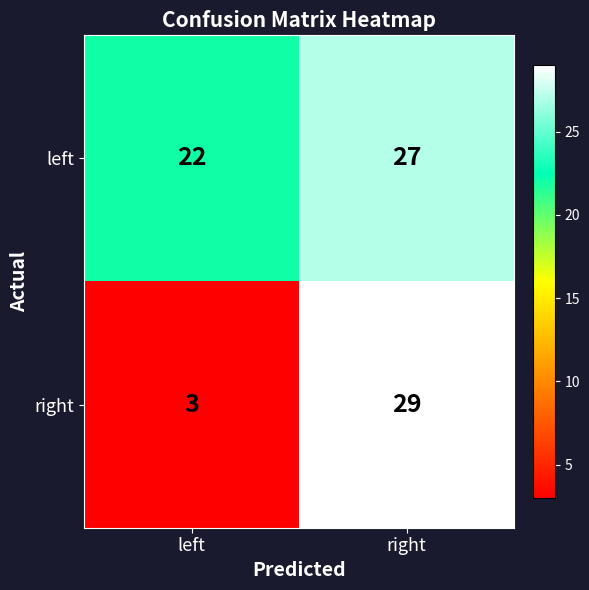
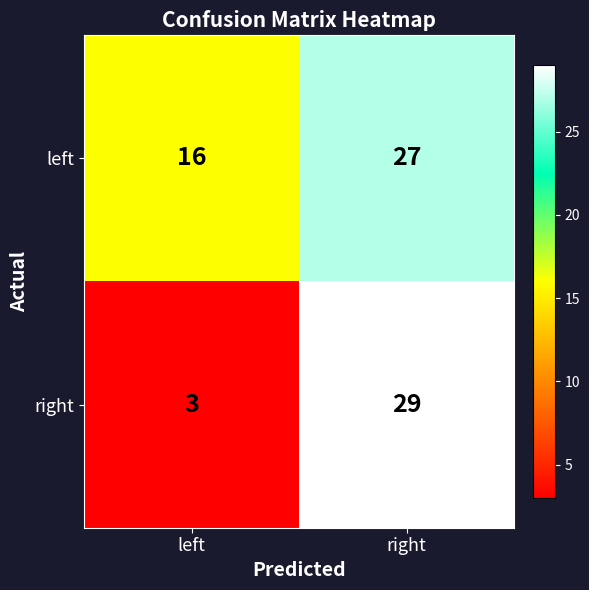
  {
    "left": {
-     "left": 22,
+     "left": 16,
      "right": 27
    },
    "right": {
      "left": 3,
      "right": 29
    }
  }
